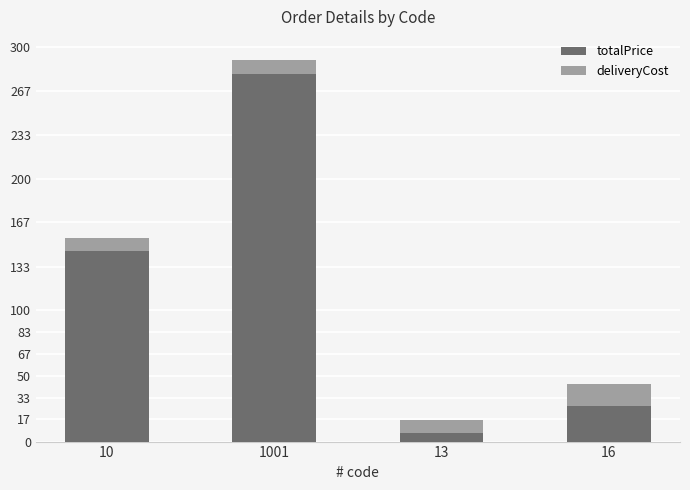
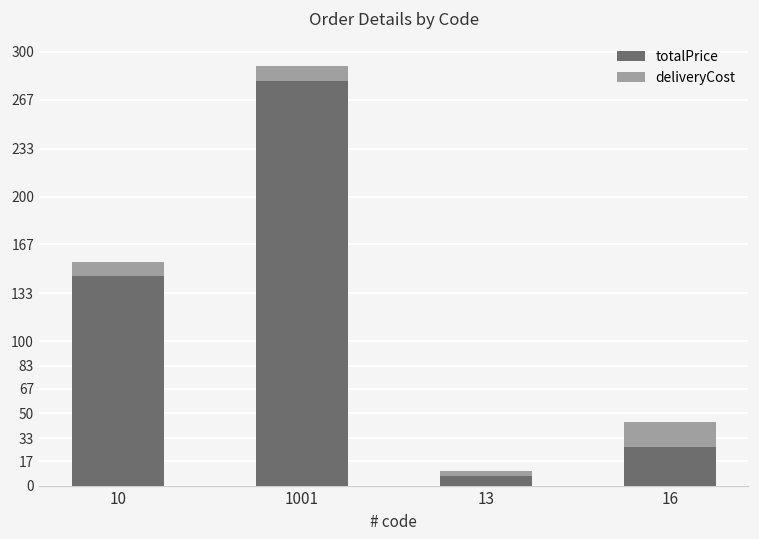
  {
    "totalPrice": {
      "10": 145,
      "1001": 280,
      "13": 7,
      "16": 27
    },
    "deliveryCost": {
      "10": 10,
      "1001": 10,
-     "13": 10,
+     "13": 4,
      "16": 17
    }
  }
